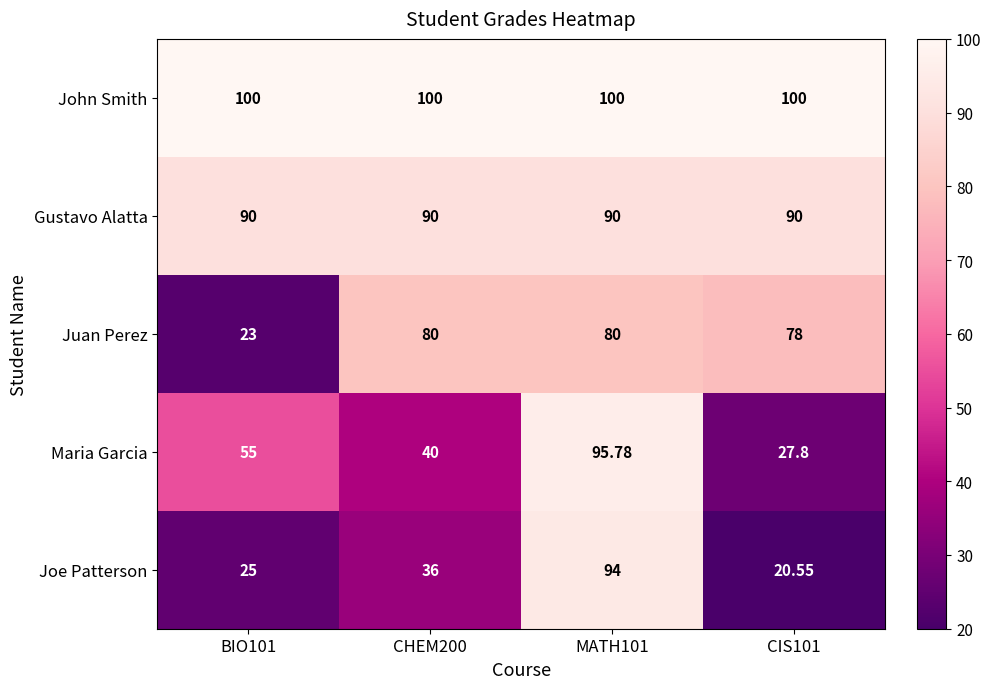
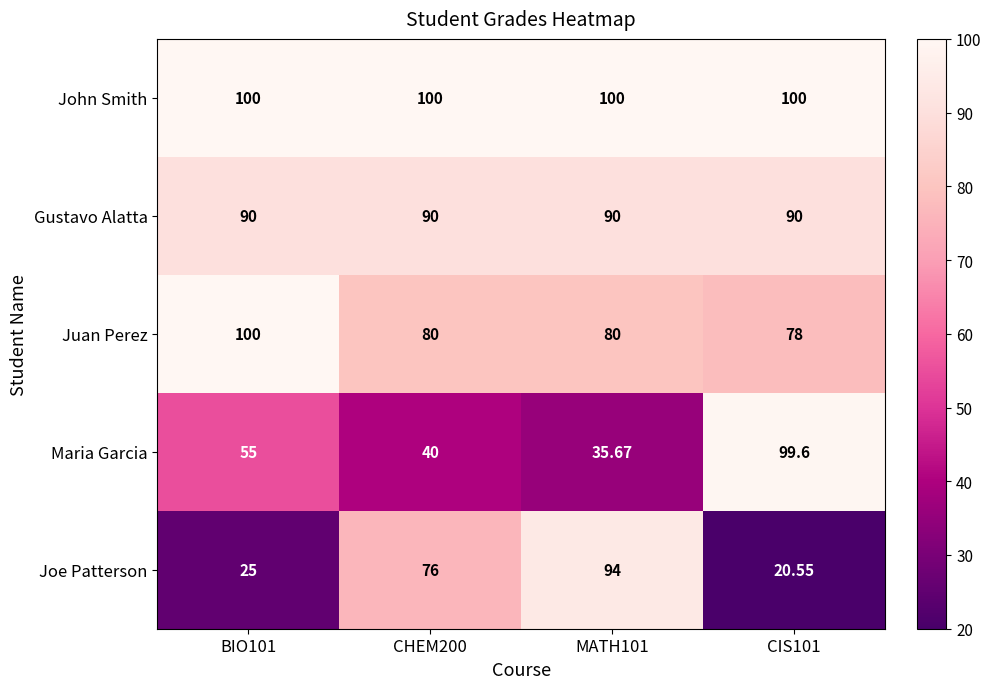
  {
    "John Smith": {
      "BIO101": 100,
      "CHEM200": 100,
      "MATH101": 100,
      "CIS101": 100
    },
    "Gustavo Alatta": {
      "BIO101": 90,
      "CHEM200": 90,
      "MATH101": 90,
      "CIS101": 90
    },
    "Juan Perez": {
-     "BIO101": 23,
+     "BIO101": 100,
      "CHEM200": 80,
      "MATH101": 80,
      "CIS101": 78
    },
    "Maria Garcia": {
      "BIO101": 55,
      "CHEM200": 40,
-     "MATH101": 95.78,
-     "CIS101": 27.8
+     "MATH101": 35.67,
+     "CIS101": 99.6
    },
    "Joe Patterson": {
      "BIO101": 25,
-     "CHEM200": 36,
+     "CHEM200": 76,
      "MATH101": 94,
      "CIS101": 20.55
    }
  }
